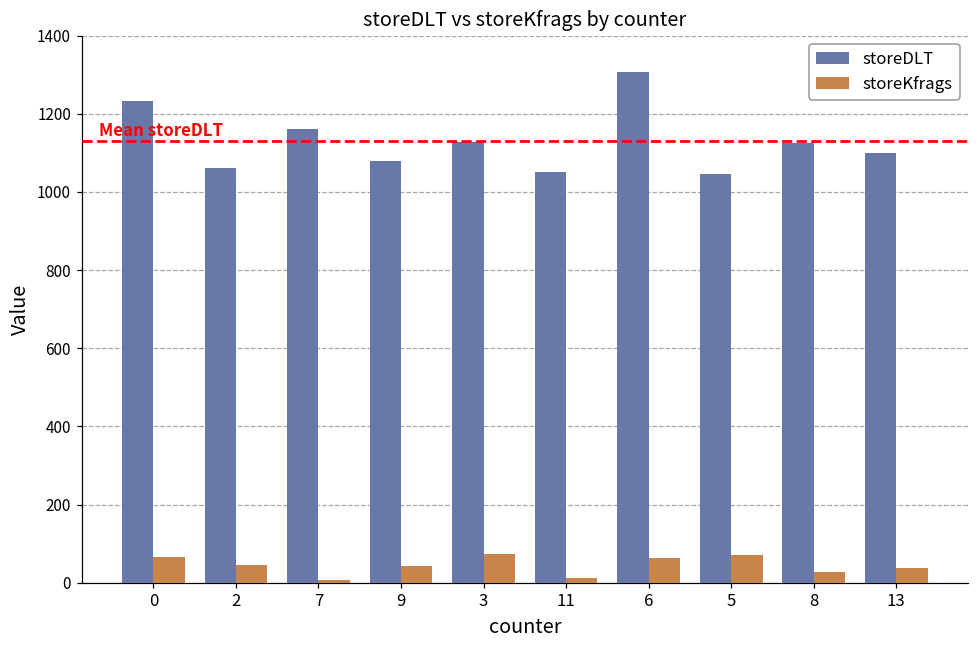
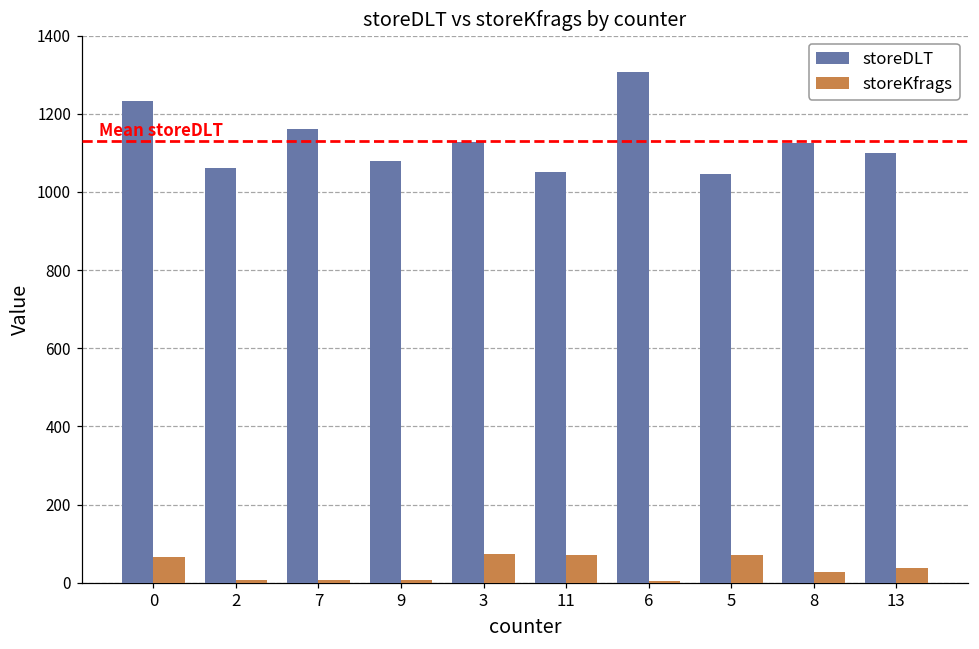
  {
    "storeDLT": {
      "0": 1230,
      "2": 1060,
      "7": 1160,
      "9": 1080,
      "3": 1130,
      "11": 1050,
      "6": 1310,
      "5": 1050,
      "8": 1130,
      "13": 1100
    },
    "storeKfrags": {
      "0": 70,
-     "2": 50,
+     "2": 10,
      "7": 10,
-     "9": 40,
+     "9": 10,
      "3": 70,
-     "11": 10,
-     "6": 60,
+     "11": 70,
+     "6": 10,
      "5": 70,
      "8": 30,
      "13": 40
    }
  }
